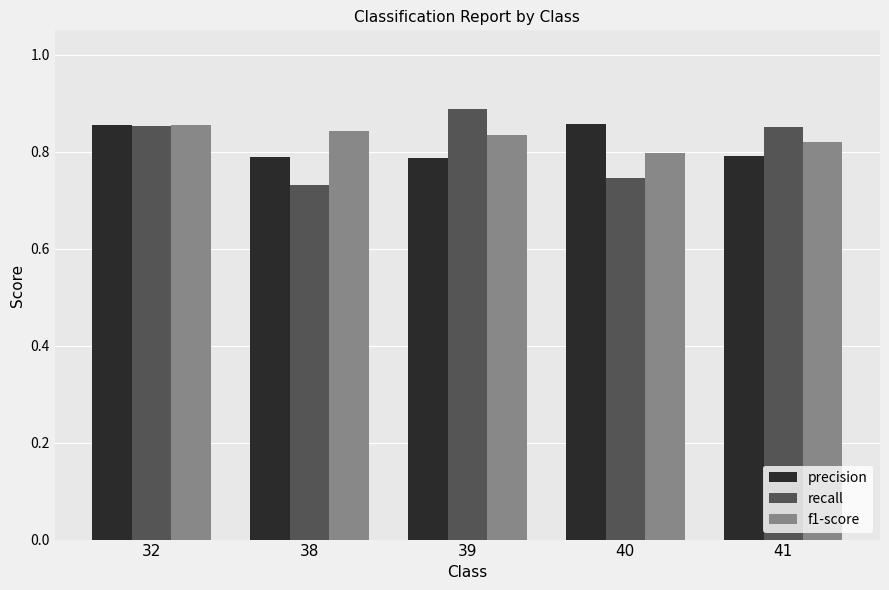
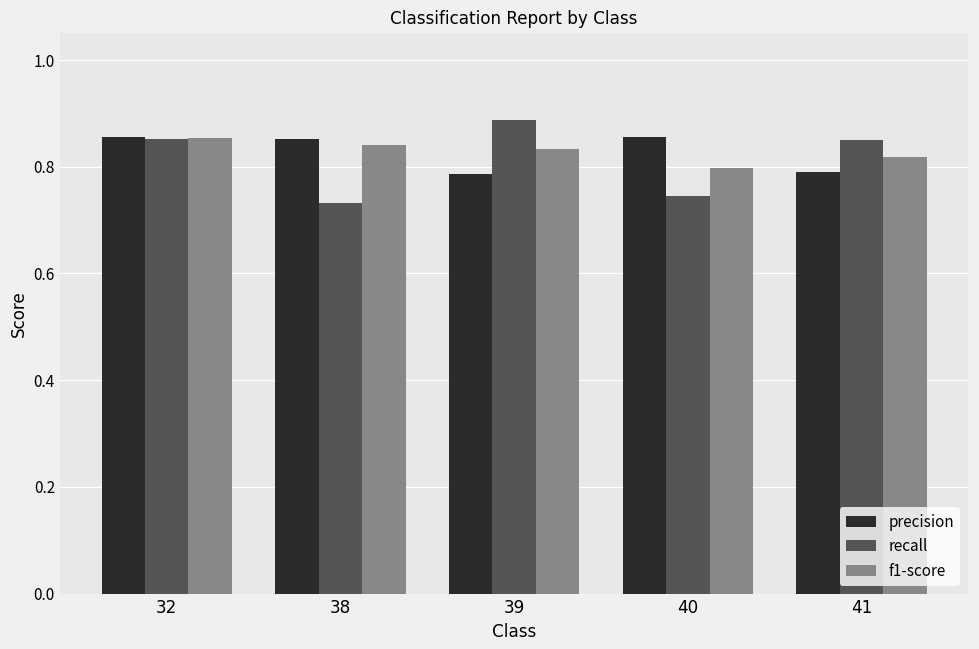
  {
    "precision": {
      "32": 0.86,
-     "38": 0.79,
+     "38": 0.85,
      "39": 0.79,
      "40": 0.86,
      "41": 0.79
    },
    "recall": {
      "32": 0.85,
      "38": 0.73,
      "39": 0.89,
      "40": 0.75,
      "41": 0.85
    },
    "f1-score": {
      "32": 0.85,
      "38": 0.84,
      "39": 0.83,
      "40": 0.80,
      "41": 0.82
    }
  }
